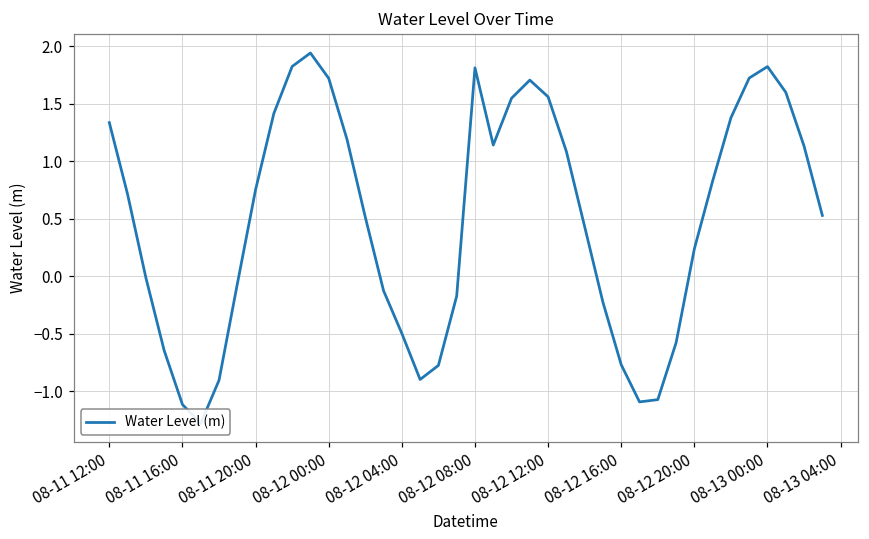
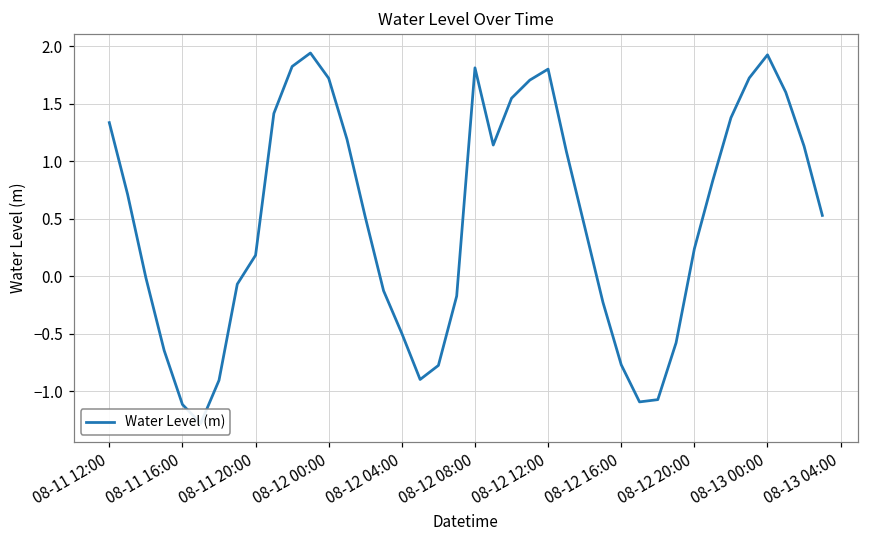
  {
    "08-11 12:00": 1.34,
    "08-11 16:00": -1.12,
-   "08-11 20:00": 0.75,
+   "08-11 20:00": 0.18,
    "08-12 00:00": 1.72,
    "08-12 04:00": -0.50,
    "08-12 08:00": 1.81,
-   "08-12 12:00": 1.56,
+   "08-12 12:00": 1.80,
    "08-12 16:00": -0.77,
    "08-12 20:00": 0.24,
-   "08-13 00:00": 1.82
+   "08-13 00:00": 1.93
  }
